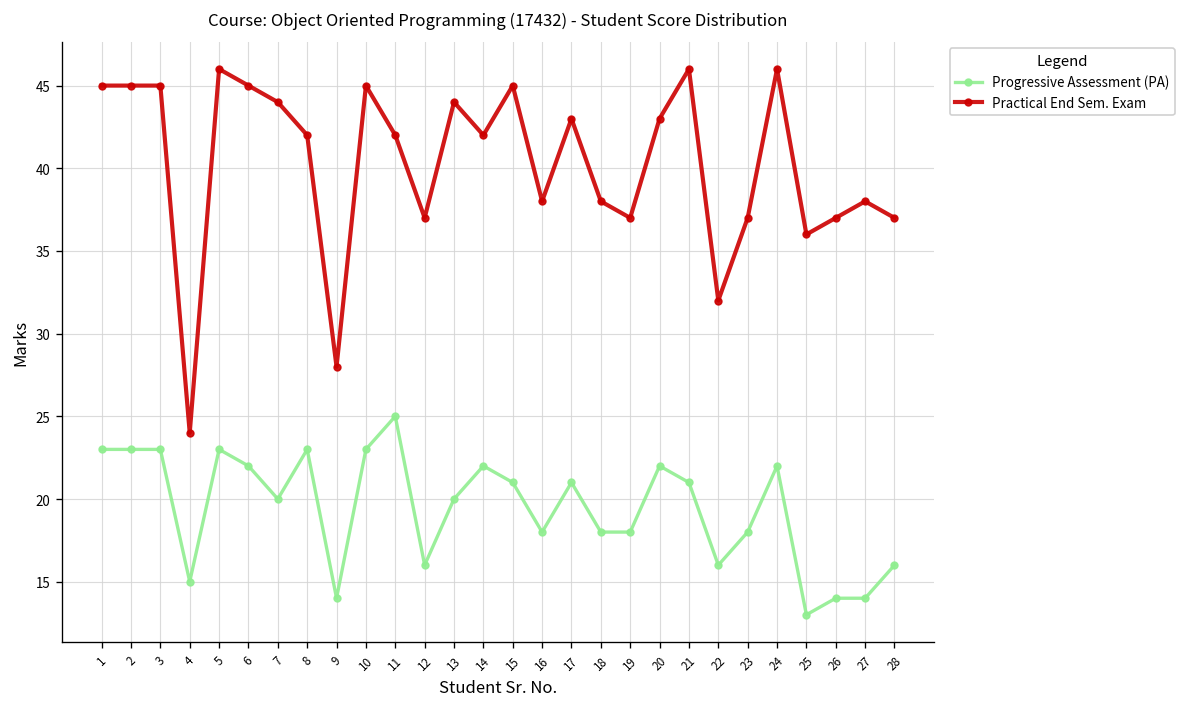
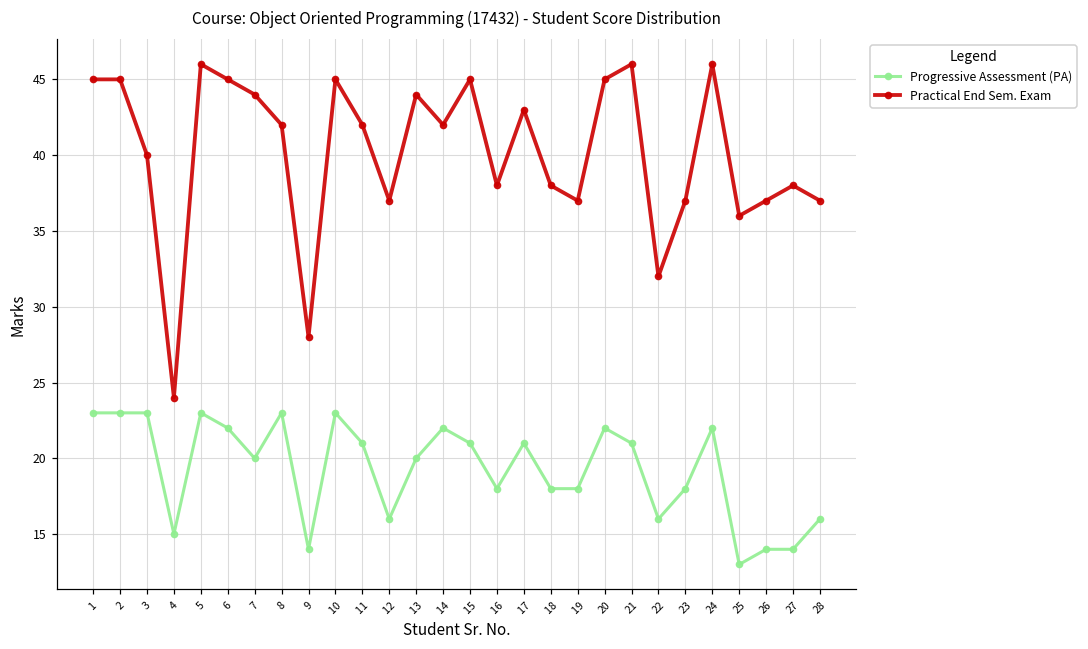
  {
    "Progressive Assessment (PA)": {
      "1": 23,
      "2": 23,
      "3": 23,
      "4": 15,
      "5": 23,
      "6": 22,
      "7": 20,
      "8": 23,
      "9": 14,
      "10": 23,
-     "11": 25,
+     "11": 21,
      "12": 16,
      "13": 20,
      "14": 22,
      "15": 21,
      "16": 18,
      "17": 21,
      "18": 18,
      "19": 18,
      "20": 22,
      "21": 21,
      "22": 16,
      "23": 18,
      "24": 22,
      "25": 13,
      "26": 14,
      "27": 14,
      "28": 16
    },
    "Practical End Sem. Exam": {
      "1": 45,
      "2": 45,
-     "3": 45,
+     "3": 40,
      "4": 24,
      "5": 46,
      "6": 45,
      "7": 44,
      "8": 42,
      "9": 28,
      "10": 45,
      "11": 42,
      "12": 37,
      "13": 44,
      "14": 42,
      "15": 45,
      "16": 38,
      "17": 43,
      "18": 38,
      "19": 37,
-     "20": 43,
+     "20": 45,
      "21": 46,
      "22": 32,
      "23": 37,
      "24": 46,
      "25": 36,
      "26": 37,
      "27": 38,
      "28": 37
    }
  }
